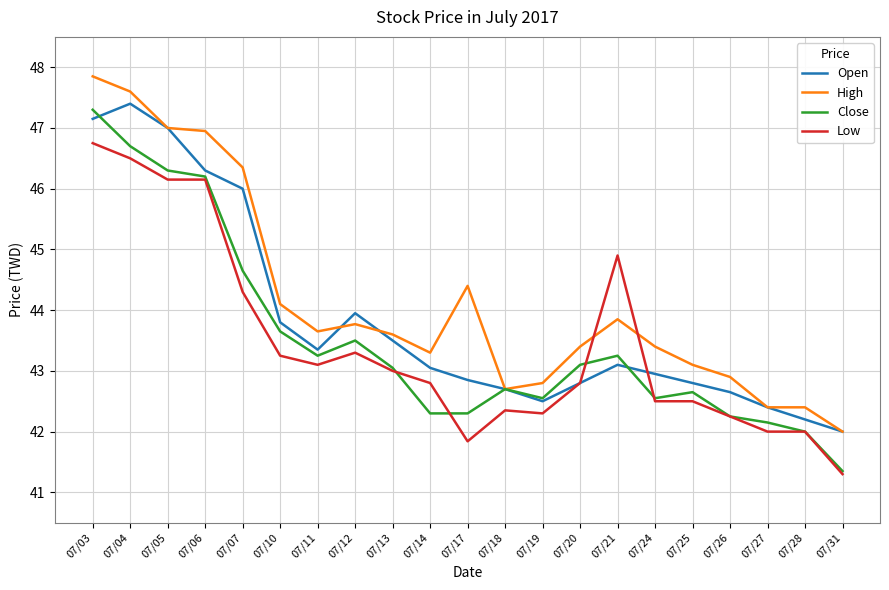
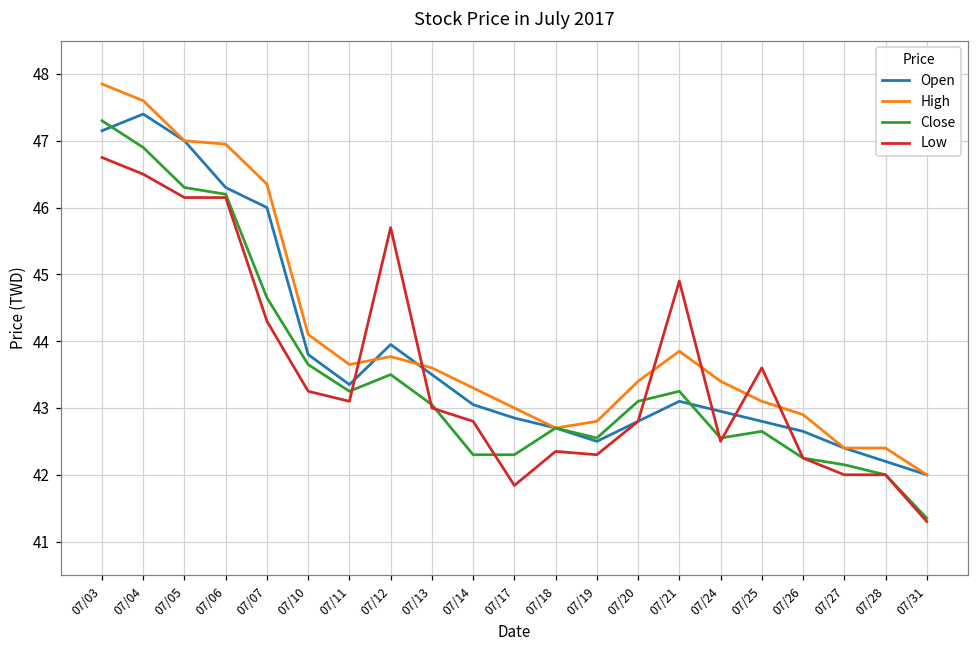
  {
    "Open": {
      "07/03": 47.2,
      "07/04": 47.4,
      "07/06": 46.3,
      "07/07": 46.0,
      "07/10": 43.8,
      "07/11": 43.4,
      "07/12": 44.0,
      "07/13": 43.5,
      "07/14": 43.1,
      "07/17": 42.9,
      "07/19": 42.5,
      "07/21": 43.1,
      "07/24": 43.0,
      "07/25": 42.8,
      "07/26": 42.7,
      "07/28": 42.2
    },
    "High": {
      "07/03": 47.9,
      "07/04": 47.6,
      "07/06": 47.0,
      "07/07": 46.4,
      "07/10": 44.1,
      "07/11": 43.7,
      "07/12": 43.8,
      "07/13": 43.6,
      "07/14": 43.3,
-     "07/17": 44.4,
+     "07/17": 43.0,
      "07/19": 42.8,
      "07/20": 43.4,
      "07/21": 43.9,
      "07/24": 43.4,
      "07/25": 43.1,
      "07/26": 42.9,
      "07/28": 42.4
    },
    "Close": {
      "07/03": 47.3,
-     "07/04": 46.7,
+     "07/04": 46.9,
      "07/05": 46.3,
      "07/06": 46.2,
      "07/07": 44.7,
      "07/10": 43.7,
      "07/11": 43.3,
      "07/12": 43.5,
      "07/13": 43.1,
      "07/14": 42.3,
      "07/17": 42.3,
      "07/19": 42.6,
      "07/20": 43.1,
      "07/21": 43.3,
      "07/24": 42.6,
      "07/25": 42.7,
      "07/27": 42.2,
      "07/31": 41.4
    },
    "Low": {
      "07/03": 46.8,
      "07/04": 46.5,
      "07/05": 46.2,
      "07/06": 46.2,
      "07/07": 44.3,
      "07/10": 43.3,
      "07/11": 43.1,
-     "07/12": 43.3,
+     "07/12": 45.7,
      "07/13": 43.0,
      "07/14": 42.8,
      "07/17": 41.8,
      "07/18": 42.4,
      "07/19": 42.3,
      "07/21": 44.9,
      "07/24": 42.5,
-     "07/25": 42.5,
+     "07/25": 43.6,
      "07/27": 42.0,
      "07/31": 41.3
    }
  }
